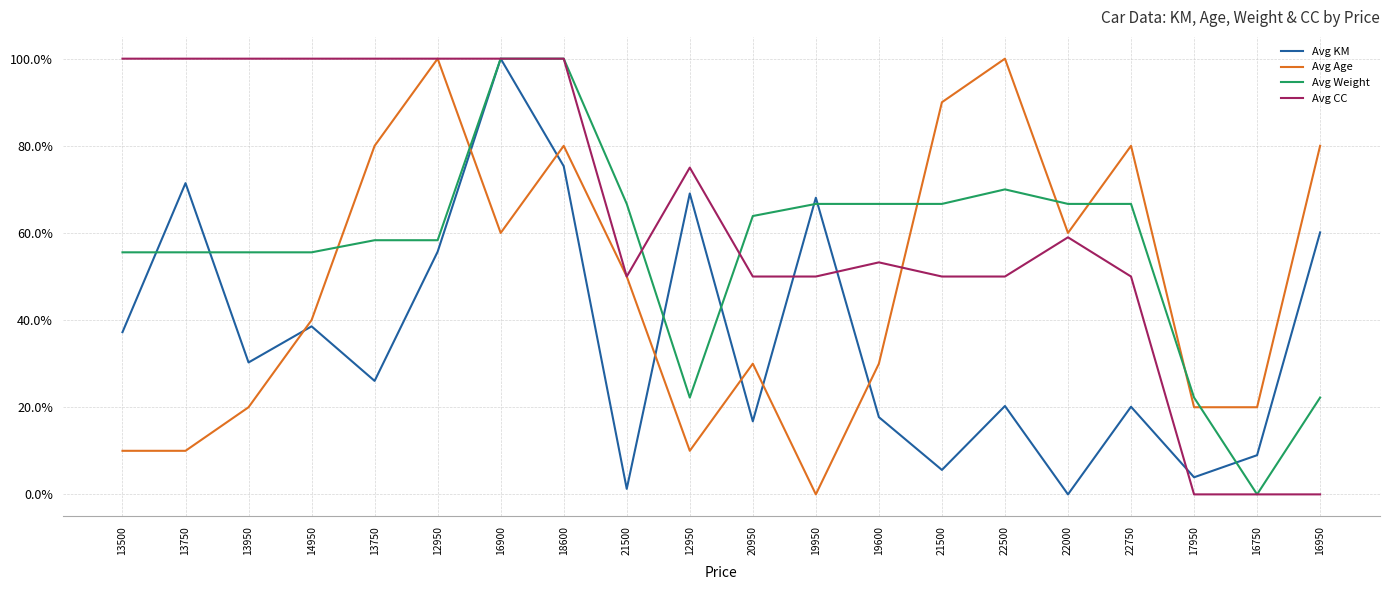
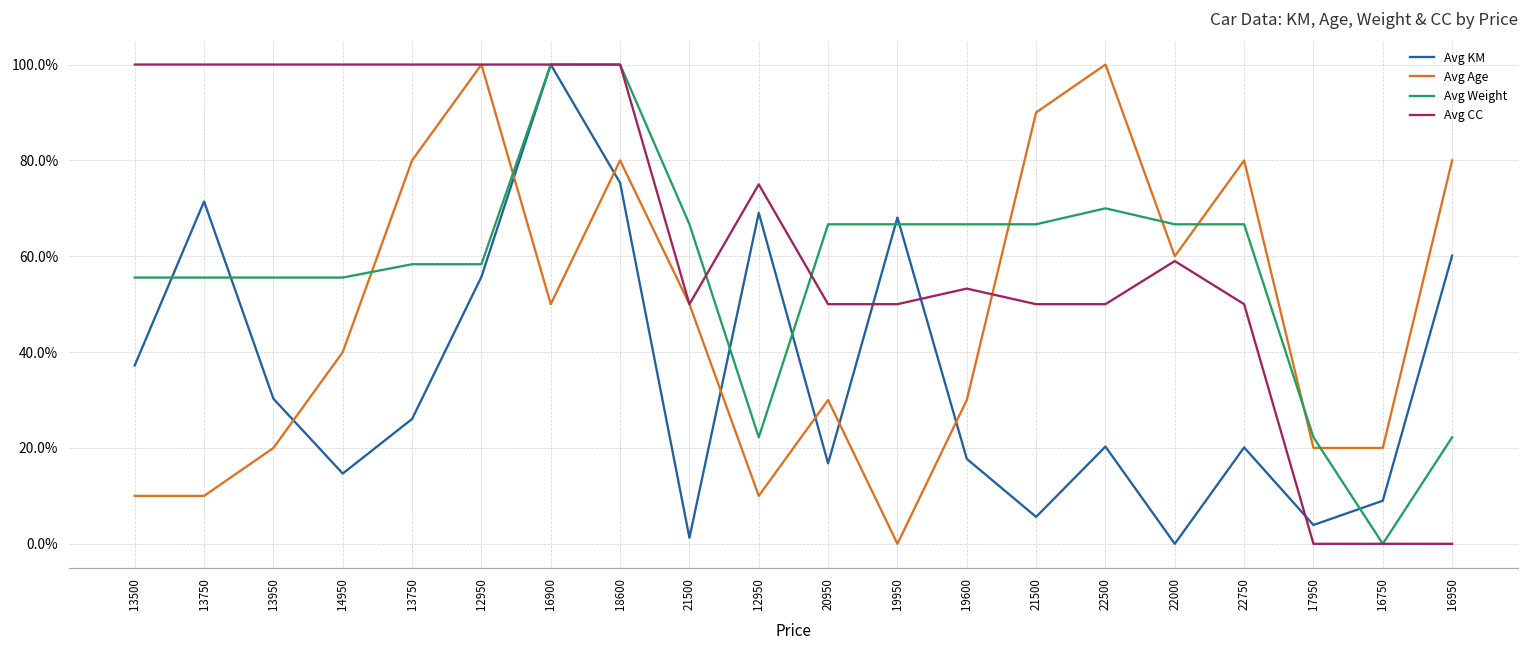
  {
    "Avg KM": {
      "13500": "37%",
      "13950": "30%",
-     "14950": "39%",
+     "14950": "15%",
      "18600": "75%",
      "20950": "17%",
      "19950": "68%",
      "19600": "18%",
      "22500": "20%",
      "22000": "0%",
      "22750": "20%",
      "17950": "4%",
      "16750": "9%",
      "16950": "60%"
    },
    "Avg Age": {
      "13500": "10%",
      "13950": "20%",
      "14950": "40%",
-     "16900": "60%",
+     "16900": "50%",
      "18600": "80%",
      "20950": "30%",
      "19950": "0%",
      "19600": "30%",
      "22500": "100%",
      "22000": "60%",
      "22750": "80%",
      "17950": "20%",
      "16750": "20%",
      "16950": "80%"
    },
    "Avg Weight": {
      "13500": "56%",
      "13950": "56%",
      "14950": "56%",
-     "20950": "64%",
+     "20950": "67%",
      "19950": "67%",
      "19600": "67%",
      "22500": "70%",
      "22000": "67%",
      "22750": "67%",
      "17950": "22%",
      "16950": "22%"
    },
    "Avg CC": {
      "13500": "100%",
      "13950": "100%",
      "14950": "100%",
      "20950": "50%",
      "19950": "50%",
      "19600": "53%",
      "22500": "50%",
      "22000": "59%",
      "22750": "50%",
      "17950": "0%",
      "16950": "0%"
    }
  }
